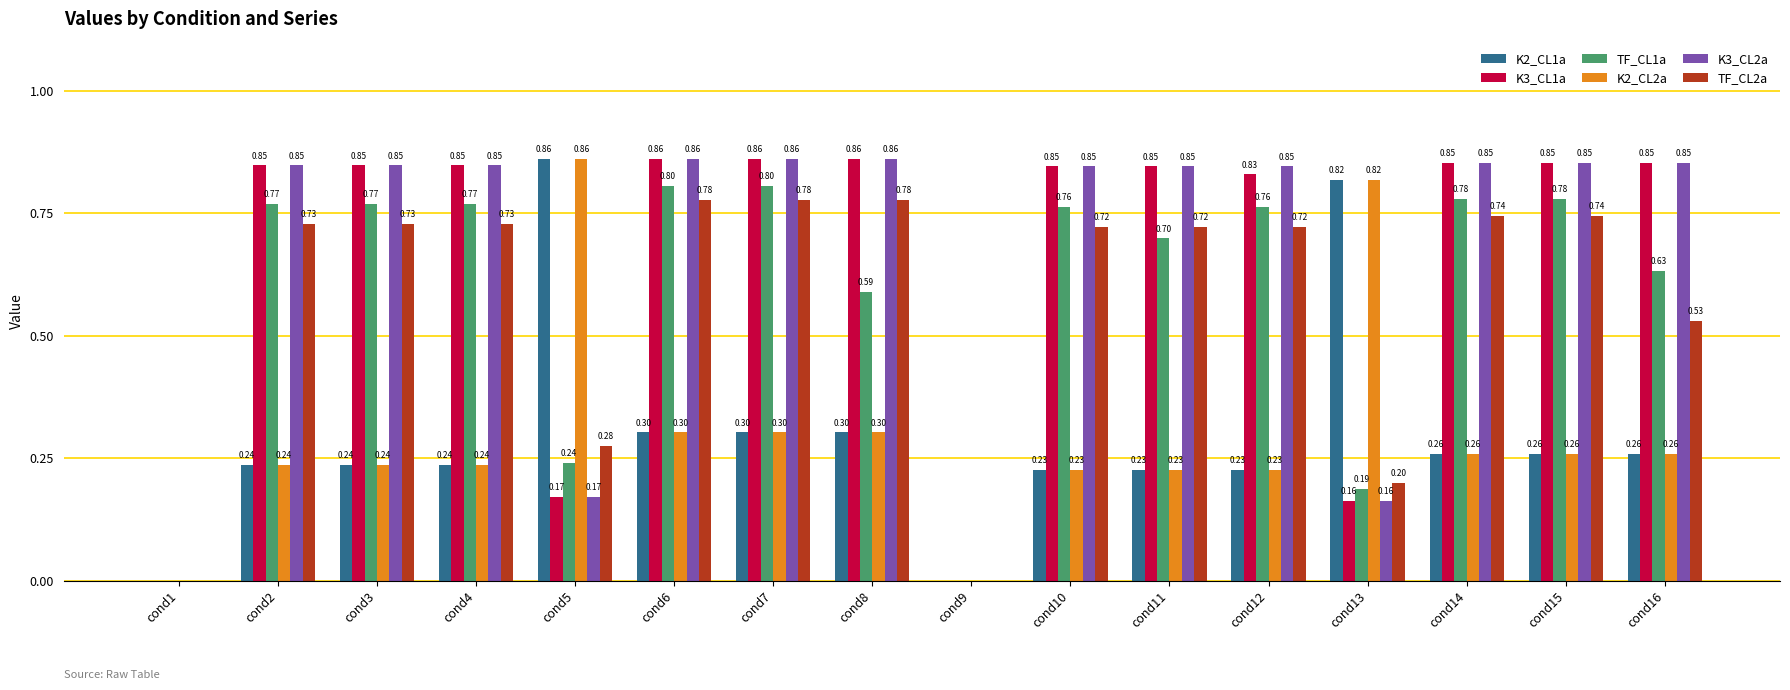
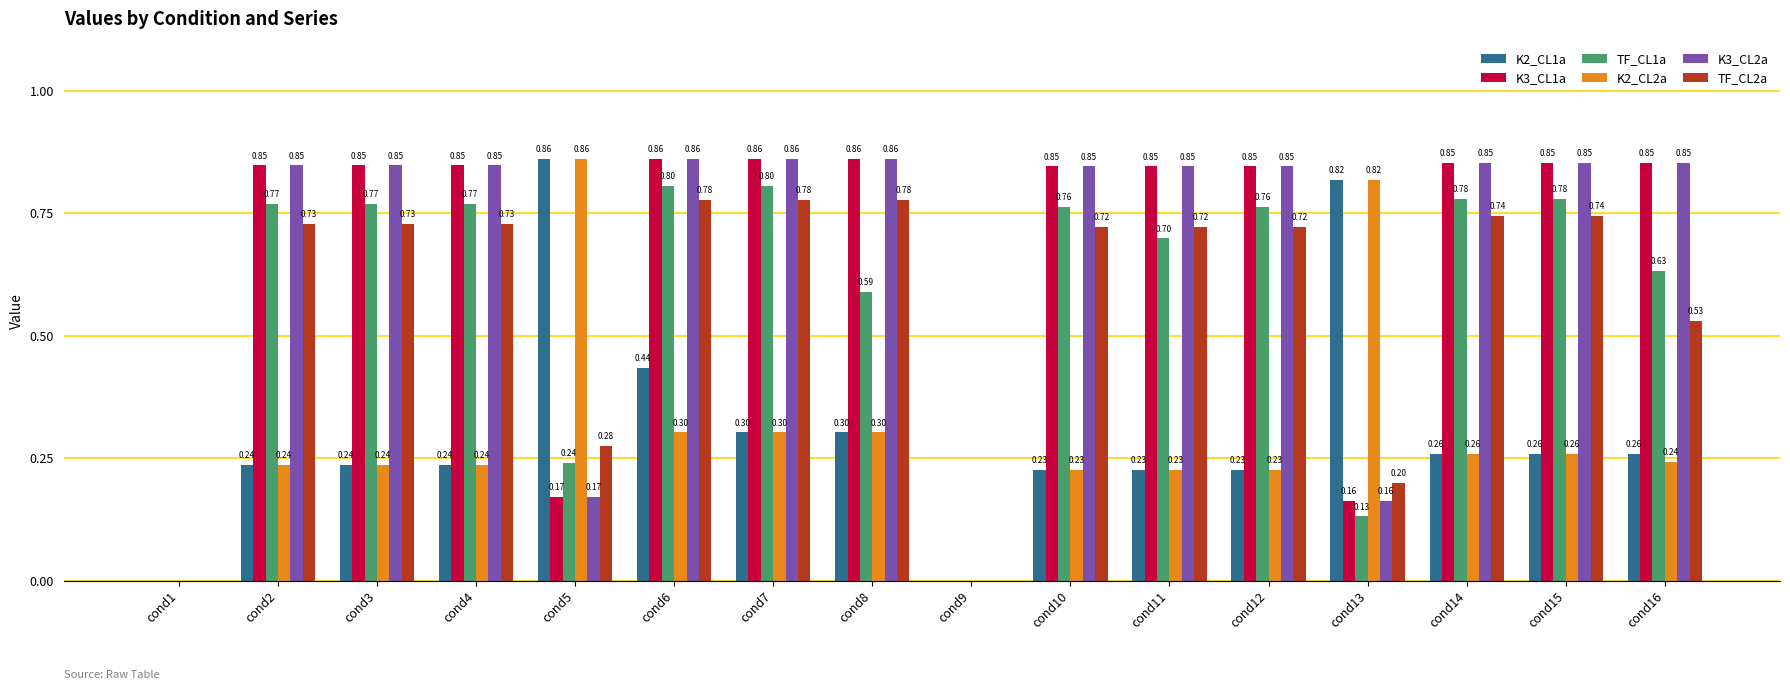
  {
    "K2_CL1a": {
      "cond2": 0.24,
      "cond3": 0.24,
      "cond4": 0.24,
      "cond5": 0.86,
-     "cond6": 0.30,
+     "cond6": 0.44,
      "cond7": 0.30,
      "cond8": 0.30,
      "cond10": 0.23,
      "cond11": 0.23,
      "cond12": 0.23,
      "cond13": 0.82,
      "cond14": 0.26,
      "cond15": 0.26,
      "cond16": 0.26
    },
    "K3_CL1a": {
      "cond2": 0.85,
      "cond3": 0.85,
      "cond4": 0.85,
      "cond5": 0.17,
      "cond6": 0.86,
      "cond7": 0.86,
      "cond8": 0.86,
      "cond10": 0.85,
      "cond11": 0.85,
-     "cond12": 0.83,
+     "cond12": 0.85,
      "cond13": 0.16,
      "cond14": 0.85,
      "cond15": 0.85,
      "cond16": 0.85
    },
    "TF_CL1a": {
      "cond2": 0.77,
      "cond3": 0.77,
      "cond4": 0.77,
      "cond5": 0.24,
      "cond6": 0.80,
      "cond7": 0.80,
      "cond8": 0.59,
      "cond10": 0.76,
      "cond11": 0.70,
      "cond12": 0.76,
-     "cond13": 0.19,
+     "cond13": 0.13,
      "cond14": 0.78,
      "cond15": 0.78,
      "cond16": 0.63
    },
    "K2_CL2a": {
      "cond2": 0.24,
      "cond3": 0.24,
      "cond4": 0.24,
      "cond5": 0.86,
      "cond6": 0.30,
      "cond7": 0.30,
      "cond8": 0.30,
      "cond10": 0.23,
      "cond11": 0.23,
      "cond12": 0.23,
      "cond13": 0.82,
      "cond14": 0.26,
      "cond15": 0.26,
-     "cond16": 0.26
+     "cond16": 0.24
    },
    "K3_CL2a": {
      "cond2": 0.85,
      "cond3": 0.85,
      "cond4": 0.85,
      "cond5": 0.17,
      "cond6": 0.86,
      "cond7": 0.86,
      "cond8": 0.86,
      "cond10": 0.85,
      "cond11": 0.85,
      "cond12": 0.85,
      "cond13": 0.16,
      "cond14": 0.85,
      "cond15": 0.85,
      "cond16": 0.85
    },
    "TF_CL2a": {
      "cond2": 0.73,
      "cond3": 0.73,
      "cond4": 0.73,
      "cond5": 0.28,
      "cond6": 0.78,
      "cond7": 0.78,
      "cond8": 0.78,
      "cond10": 0.72,
      "cond11": 0.72,
      "cond12": 0.72,
      "cond13": 0.20,
      "cond14": 0.74,
      "cond15": 0.74,
      "cond16": 0.53
    }
  }
